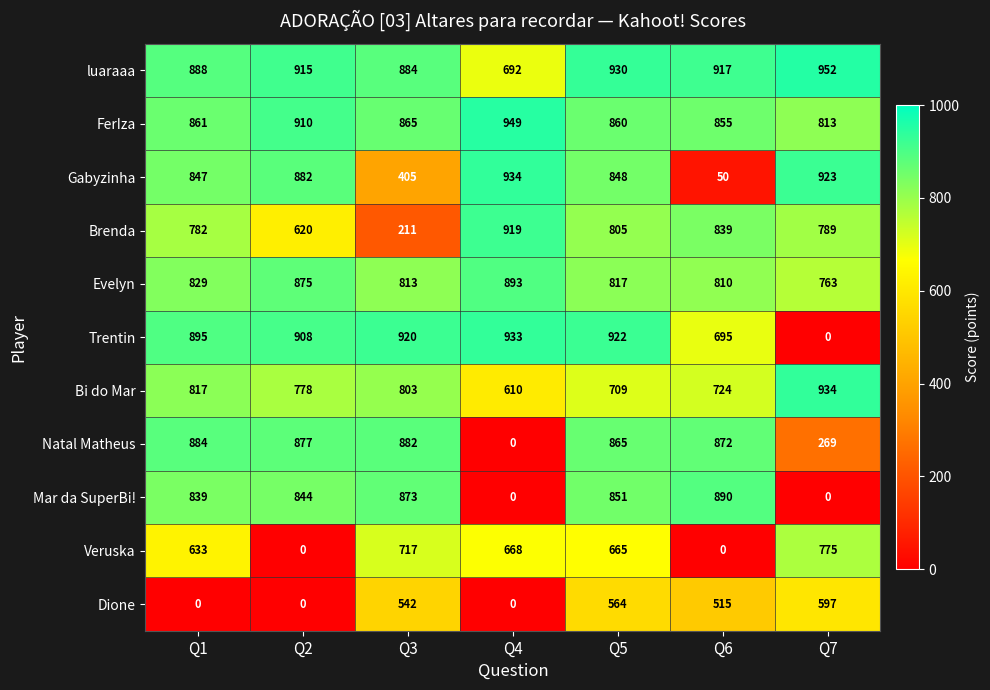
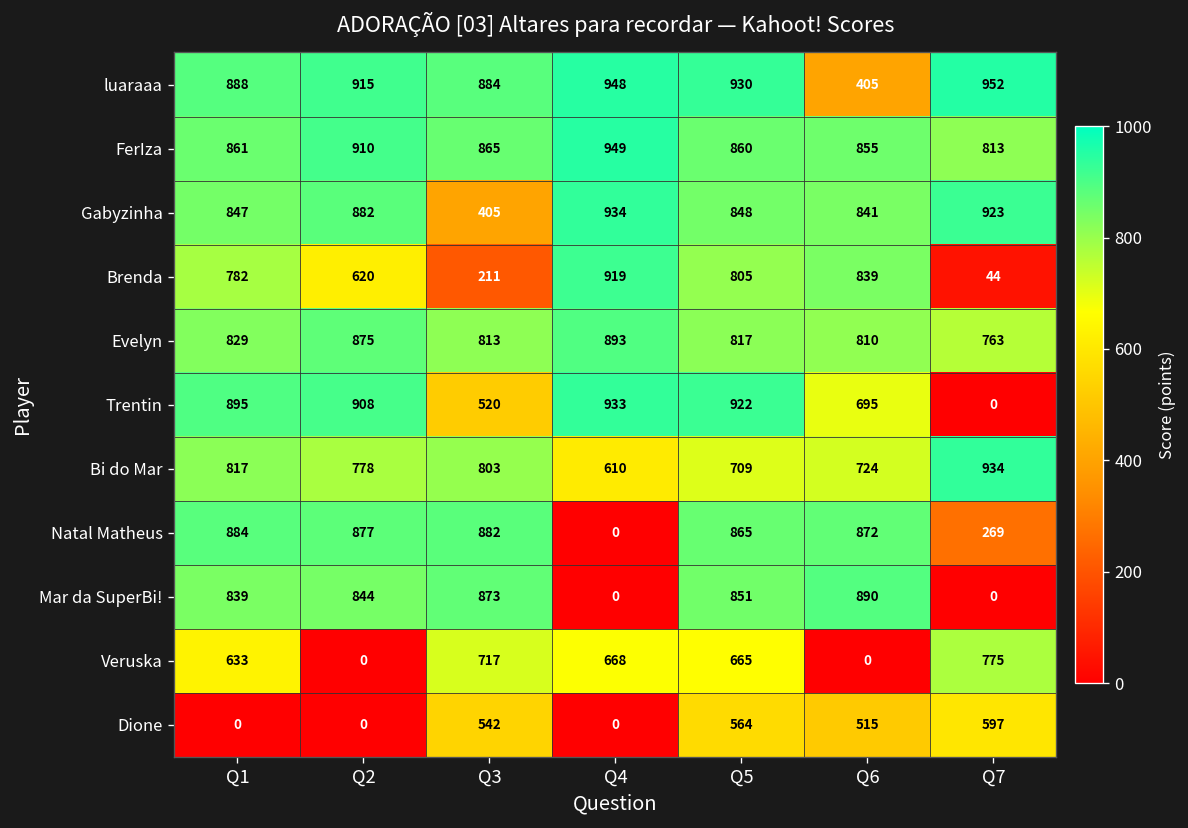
  {
    "luaraaa": {
      "Q1": 888,
      "Q2": 915,
      "Q3": 884,
-     "Q4": 692,
+     "Q4": 948,
      "Q5": 930,
-     "Q6": 917,
+     "Q6": 405,
      "Q7": 952
    },
    "FerIza": {
      "Q1": 861,
      "Q2": 910,
      "Q3": 865,
      "Q4": 949,
      "Q5": 860,
      "Q6": 855,
      "Q7": 813
    },
    "Gabyzinha": {
      "Q1": 847,
      "Q2": 882,
      "Q3": 405,
      "Q4": 934,
      "Q5": 848,
-     "Q6": 50,
+     "Q6": 841,
      "Q7": 923
    },
    "Brenda": {
      "Q1": 782,
      "Q2": 620,
      "Q3": 211,
      "Q4": 919,
      "Q5": 805,
      "Q6": 839,
-     "Q7": 789
+     "Q7": 44
    },
    "Evelyn": {
      "Q1": 829,
      "Q2": 875,
      "Q3": 813,
      "Q4": 893,
      "Q5": 817,
      "Q6": 810,
      "Q7": 763
    },
    "Trentin": {
      "Q1": 895,
      "Q2": 908,
-     "Q3": 920,
+     "Q3": 520,
      "Q4": 933,
      "Q5": 922,
      "Q6": 695,
      "Q7": 0
    },
    "Bi do Mar": {
      "Q1": 817,
      "Q2": 778,
      "Q3": 803,
      "Q4": 610,
      "Q5": 709,
      "Q6": 724,
      "Q7": 934
    },
    "Natal Matheus": {
      "Q1": 884,
      "Q2": 877,
      "Q3": 882,
      "Q4": 0,
      "Q5": 865,
      "Q6": 872,
      "Q7": 269
    },
    "Mar da SuperBi!": {
      "Q1": 839,
      "Q2": 844,
      "Q3": 873,
      "Q4": 0,
      "Q5": 851,
      "Q6": 890,
      "Q7": 0
    },
    "Veruska": {
      "Q1": 633,
      "Q2": 0,
      "Q3": 717,
      "Q4": 668,
      "Q5": 665,
      "Q6": 0,
      "Q7": 775
    },
    "Dione": {
      "Q1": 0,
      "Q2": 0,
      "Q3": 542,
      "Q4": 0,
      "Q5": 564,
      "Q6": 515,
      "Q7": 597
    }
  }
